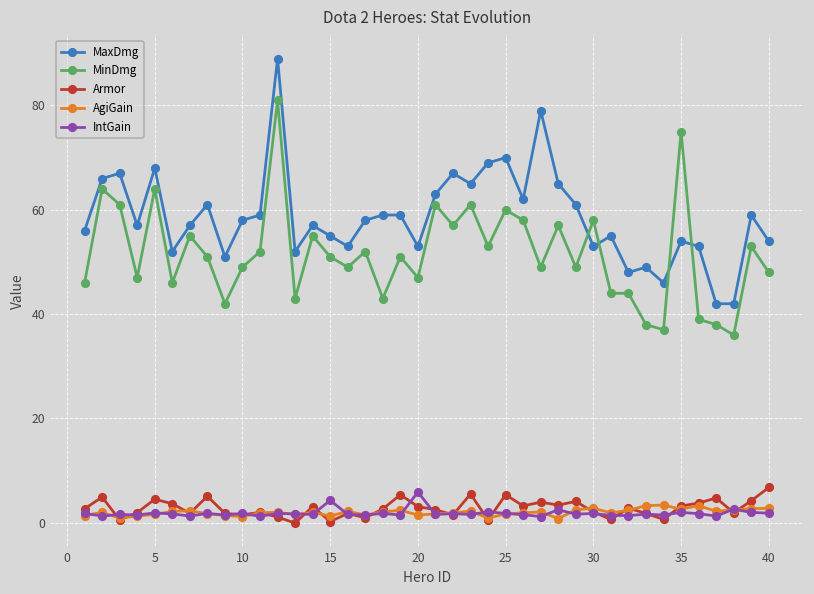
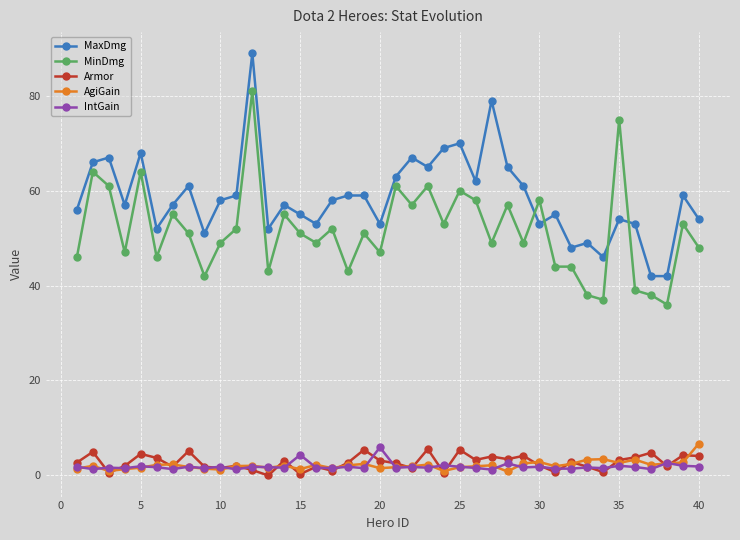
  {
    "MaxDmg": {
      "5": 68,
      "10": 58,
      "15": 55,
      "20": 53,
      "25": 70,
      "30": 53,
      "35": 54,
      "40": 54
    },
    "MinDmg": {
      "5": 64,
      "10": 49,
      "15": 51,
      "20": 47,
      "25": 60,
      "30": 58,
      "35": 75,
      "40": 48
    },
    "Armor": {
      "5": 5,
      "15": 0,
      "20": 3,
      "25": 5,
      "35": 3,
-     "40": 7
+     "40": 4
    },
    "AgiGain": {
      "15": 1,
      "20": 2,
      "30": 3,
      "35": 3,
-     "40": 3
+     "40": 7
    },
    "IntGain": {
      "15": 4,
      "20": 6,
      "35": 2,
      "40": 2
    }
  }
